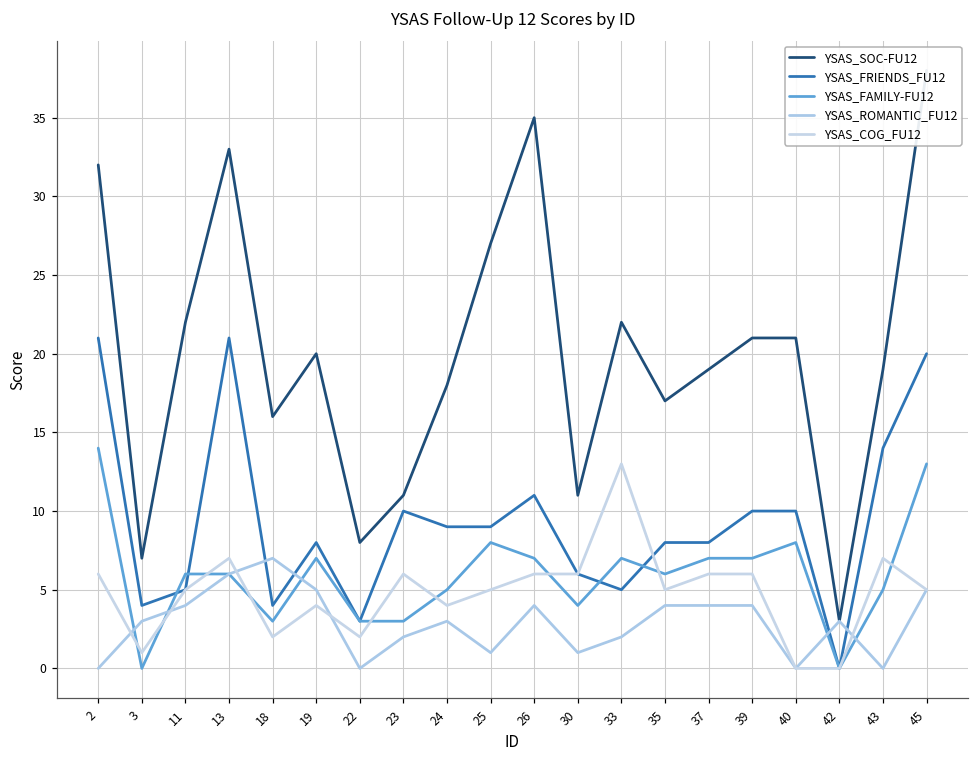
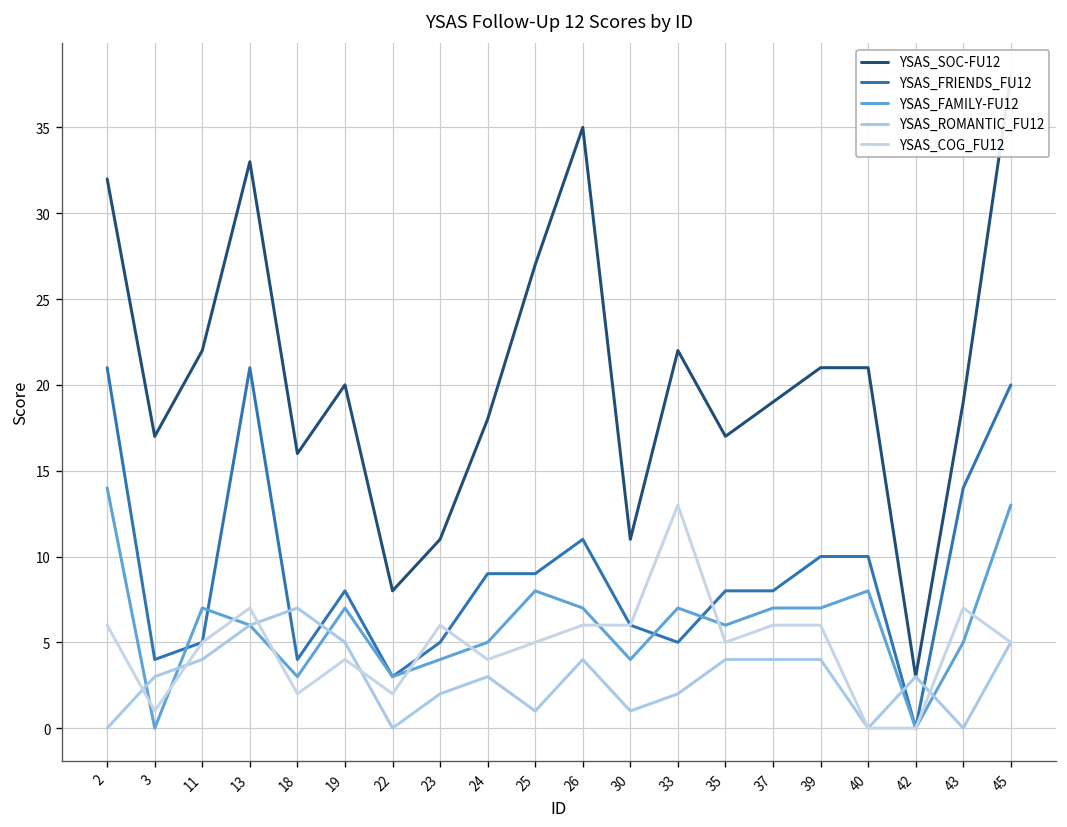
  {
    "YSAS_SOC-FU12": {
      "2": 32,
-     "3": 7,
+     "3": 17,
      "11": 22,
      "13": 33,
      "18": 16,
      "19": 20,
      "22": 8,
      "23": 11,
      "24": 18,
      "25": 27,
      "26": 35,
      "30": 11,
      "33": 22,
      "35": 17,
      "37": 19,
      "39": 21,
      "40": 21,
      "43": 19
    },
    "YSAS_FRIENDS_FU12": {
      "2": 21,
      "3": 4,
      "13": 21,
      "18": 4,
      "19": 8,
-     "23": 10,
+     "23": 5,
      "24": 9,
      "25": 9,
      "26": 11,
      "33": 5,
      "35": 8,
      "37": 8,
      "39": 10,
      "40": 10,
      "43": 14,
      "45": 20
    },
    "YSAS_FAMILY-FU12": {
      "2": 14,
      "3": 0,
-     "11": 6,
+     "11": 7,
      "18": 3,
      "19": 7,
-     "23": 3,
+     "23": 4,
      "24": 5,
      "25": 8,
      "26": 7,
      "30": 4,
      "33": 7,
      "35": 6,
      "37": 7,
      "39": 7,
      "40": 8,
      "43": 5,
      "45": 13
    }
  }
